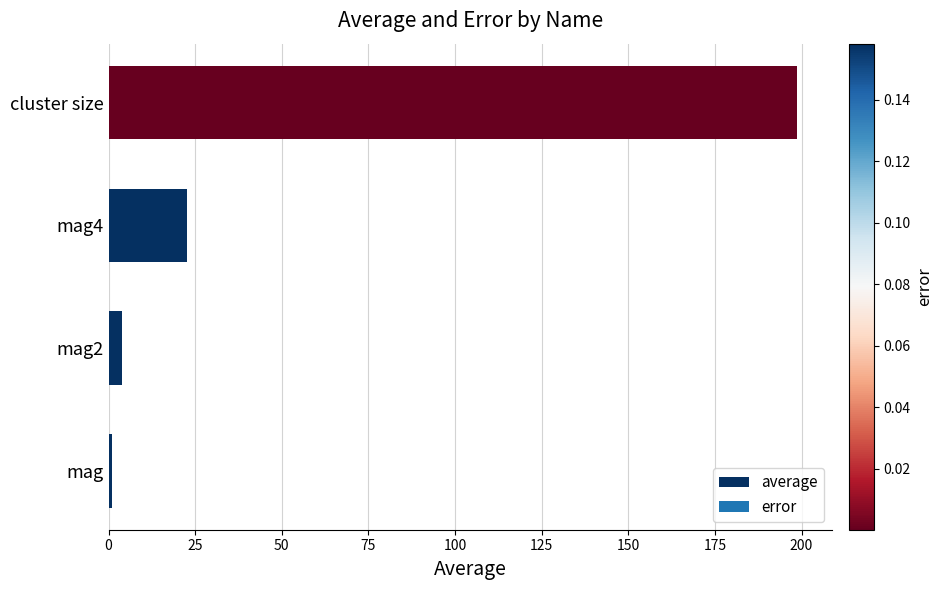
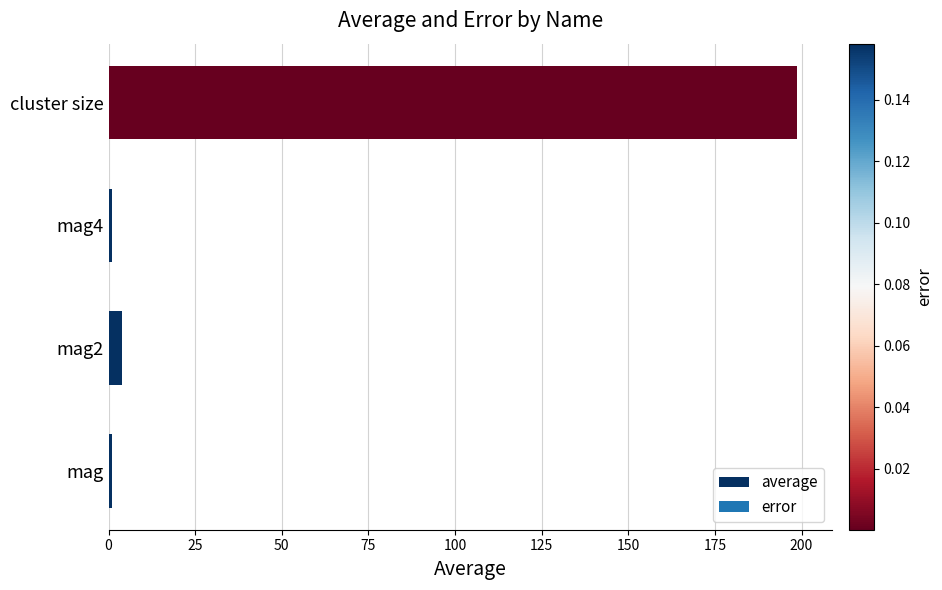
  {
    "cluster size": 199,
-   "mag4": 23,
+   "mag4": 1,
    "mag2": 4,
    "mag": 1
  }
